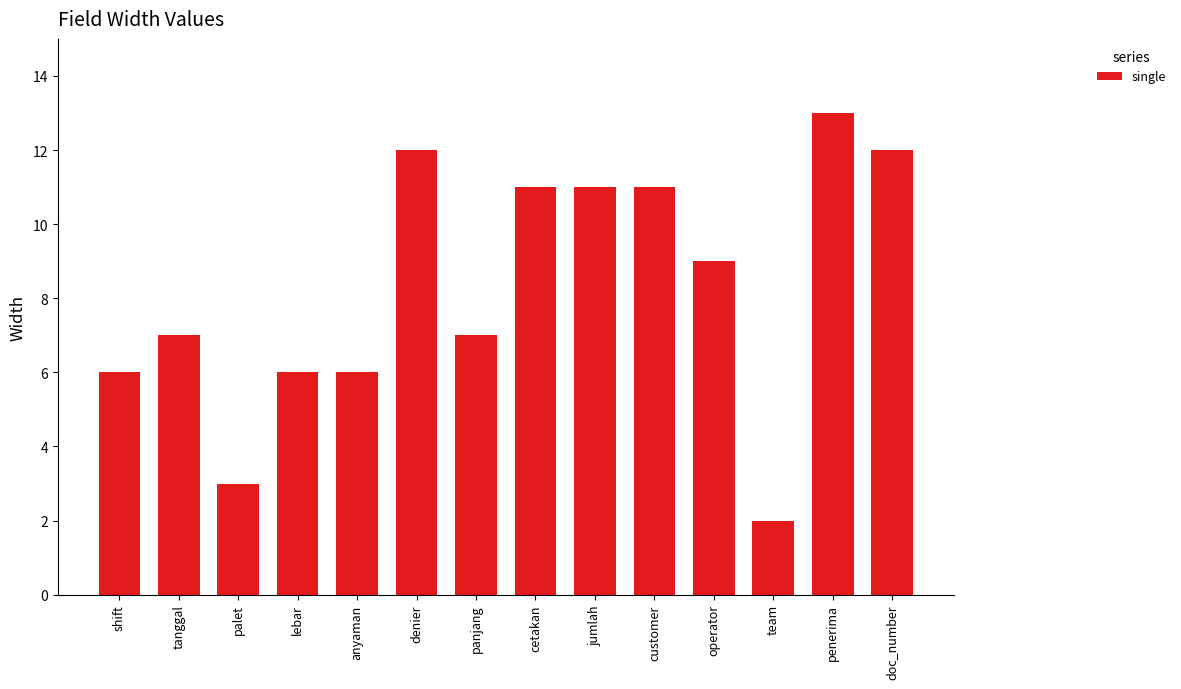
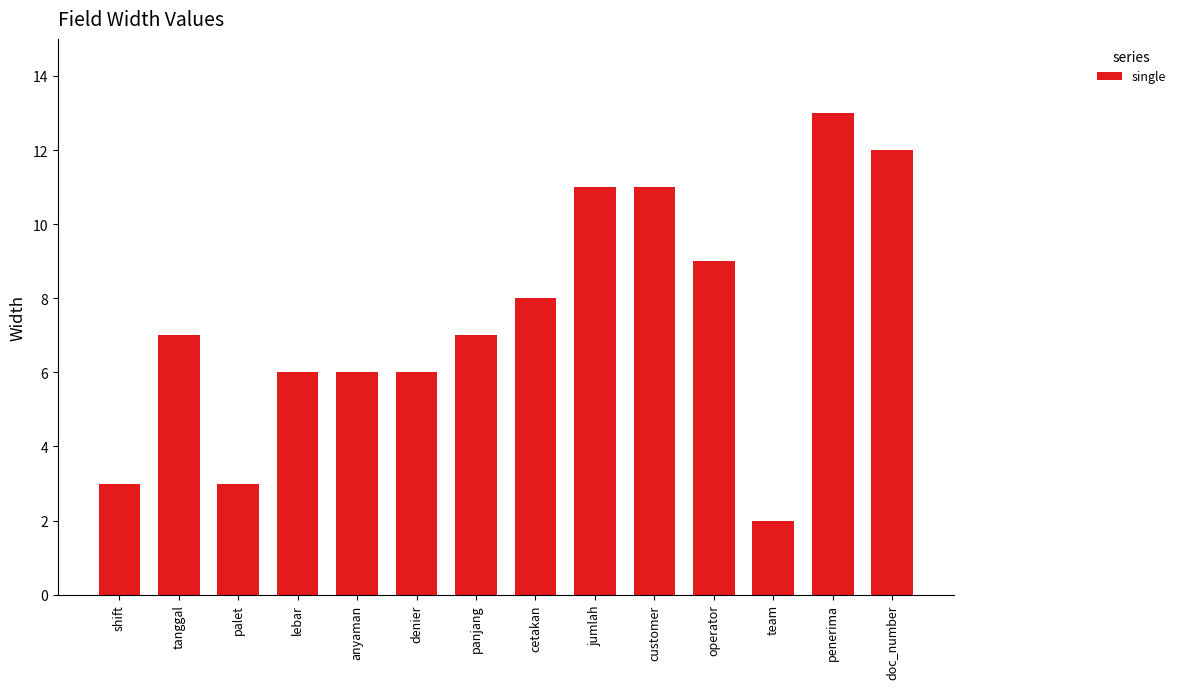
  {
-   "shift": 6,
+   "shift": 3,
    "tanggal": 7,
    "palet": 3,
    "lebar": 6,
    "anyaman": 6,
-   "denier": 12,
+   "denier": 6,
    "panjang": 7,
-   "cetakan": 11,
+   "cetakan": 8,
    "jumlah": 11,
    "customer": 11,
    "operator": 9,
    "team": 2,
    "penerima": 13,
    "doc_number": 12
  }
